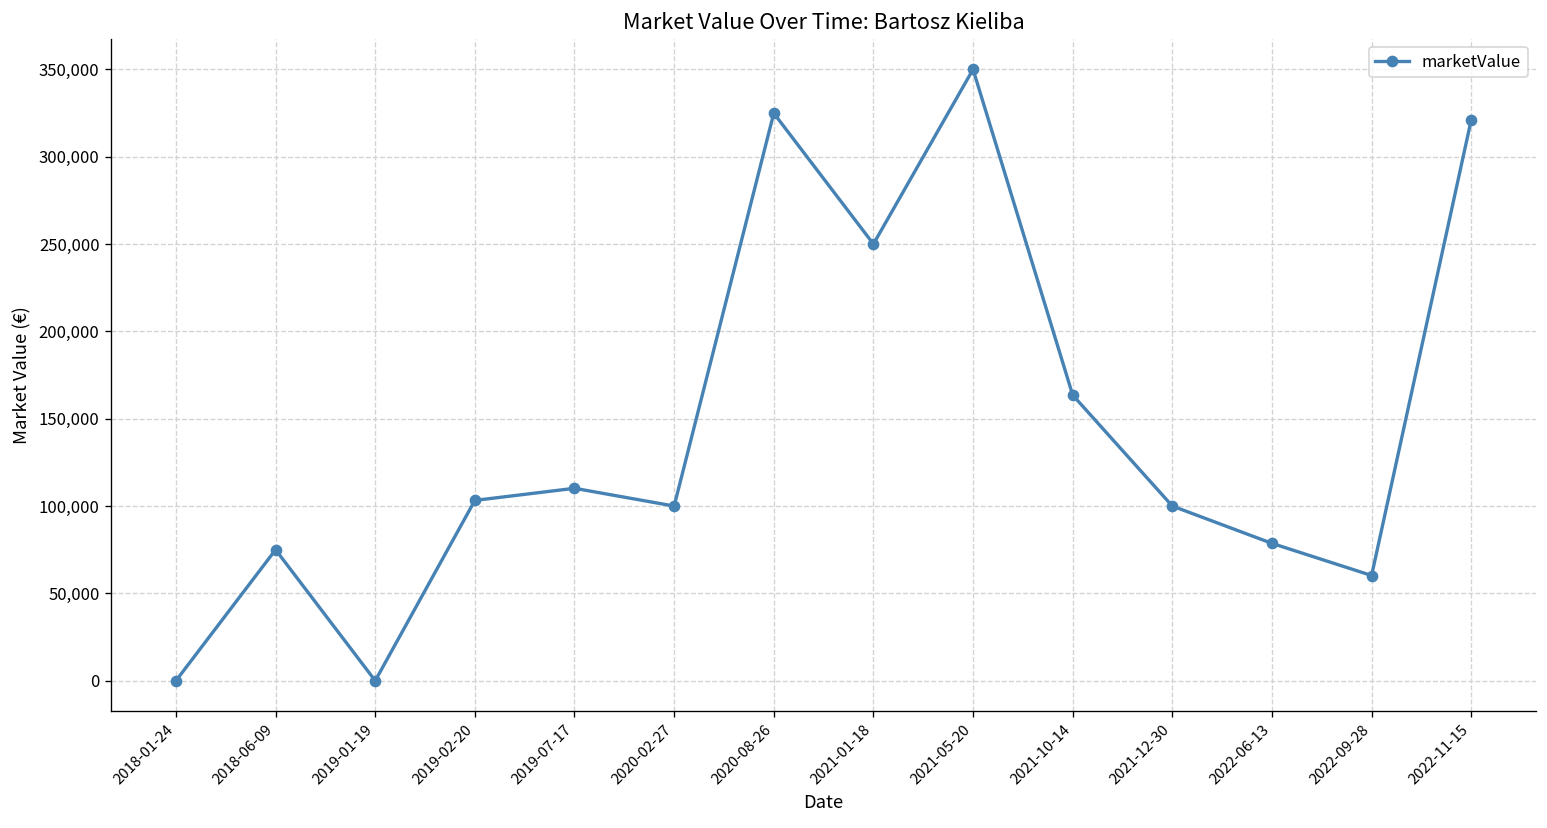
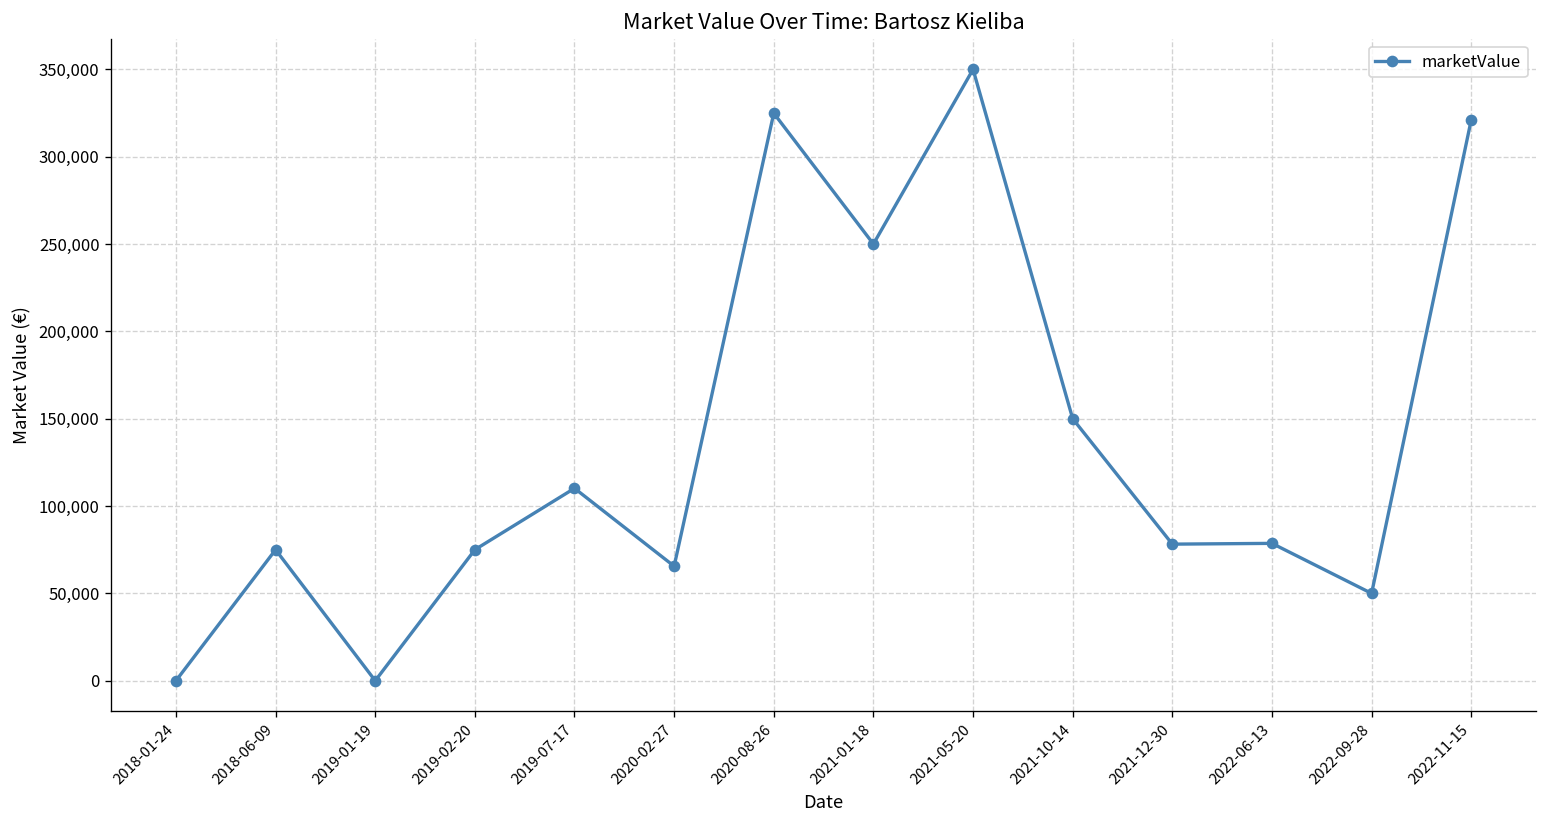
  {
    "2018-01-24": "0",
    "2018-06-09": "75,000",
    "2019-01-19": "0",
-   "2019-02-20": "103,000",
+   "2019-02-20": "75,000",
    "2019-07-17": "110,000",
-   "2020-02-27": "100,000",
+   "2020-02-27": "66,000",
    "2020-08-26": "325,000",
    "2021-01-18": "250,000",
    "2021-05-20": "350,000",
-   "2021-10-14": "164,000",
-   "2021-12-30": "100,000",
+   "2021-10-14": "150,000",
+   "2021-12-30": "78,000",
    "2022-06-13": "79,000",
-   "2022-09-28": "60,000",
+   "2022-09-28": "50,000",
    "2022-11-15": "321,000"
  }
